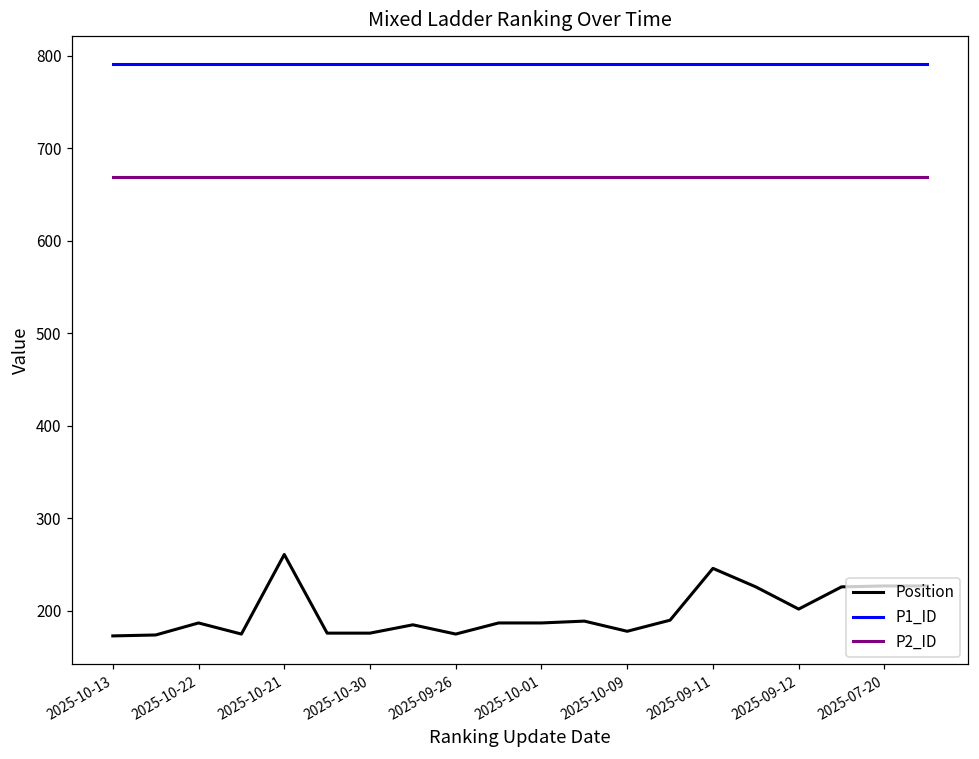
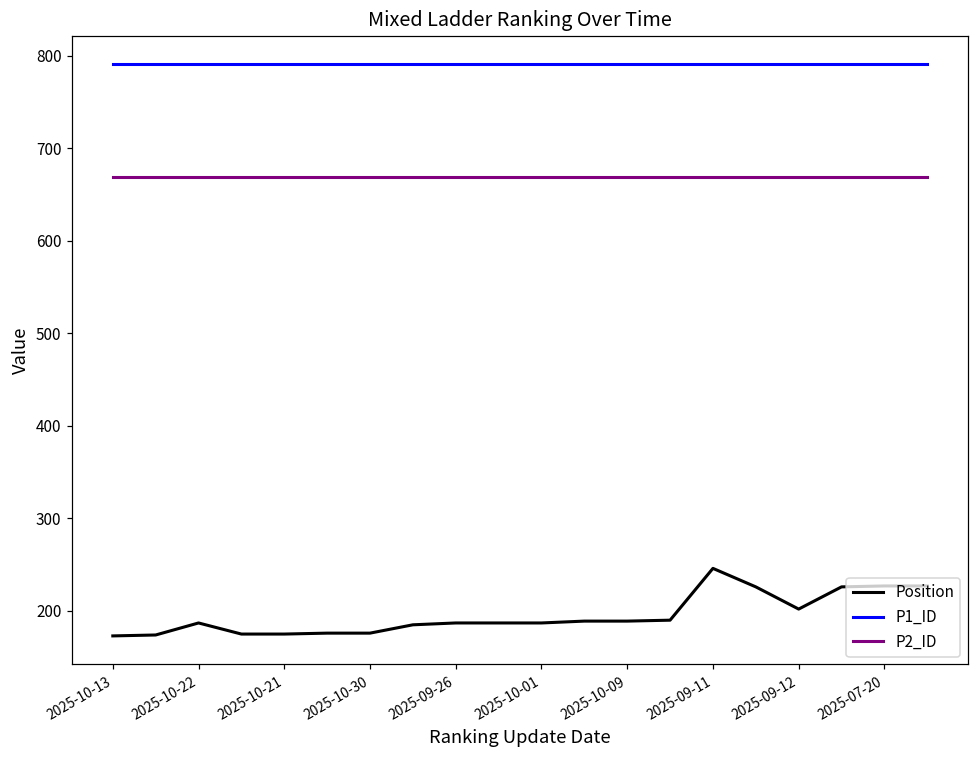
  {
    "Position": {
      "2025-10-13": 170,
      "2025-10-22": 190,
-     "2025-10-21": 260,
+     "2025-10-21": 180,
      "2025-10-30": 180,
-     "2025-09-26": 180,
+     "2025-09-26": 190,
      "2025-10-01": 190,
-     "2025-10-09": 180,
+     "2025-10-09": 190,
      "2025-09-11": 250,
      "2025-09-12": 200
    },
    "P1_ID": {
      "2025-10-13": 790,
      "2025-10-22": 790,
      "2025-10-21": 790,
      "2025-10-30": 790,
      "2025-09-26": 790,
      "2025-10-01": 790,
      "2025-10-09": 790,
      "2025-09-11": 790,
      "2025-09-12": 790,
      "2025-07-20": 790
    },
    "P2_ID": {
      "2025-10-13": 670,
      "2025-10-22": 670,
      "2025-10-21": 670,
      "2025-10-30": 670,
      "2025-09-26": 670,
      "2025-10-01": 670,
      "2025-10-09": 670,
      "2025-09-11": 670,
      "2025-09-12": 670,
      "2025-07-20": 670
    }
  }
